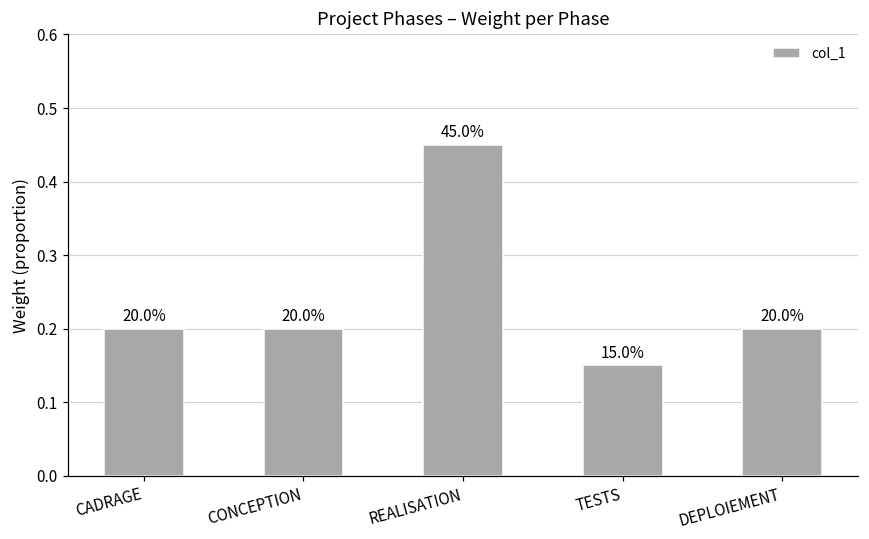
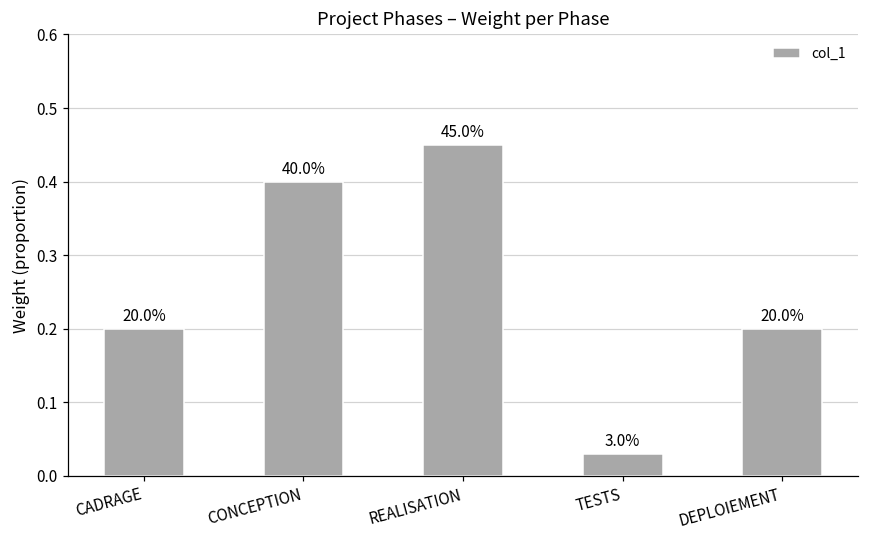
  {
    "CADRAGE": "20.0%",
-   "CONCEPTION": "20.0%",
+   "CONCEPTION": "40.0%",
    "REALISATION": "45.0%",
-   "TESTS": "15.0%",
+   "TESTS": "3.0%",
    "DEPLOIEMENT": "20.0%"
  }
